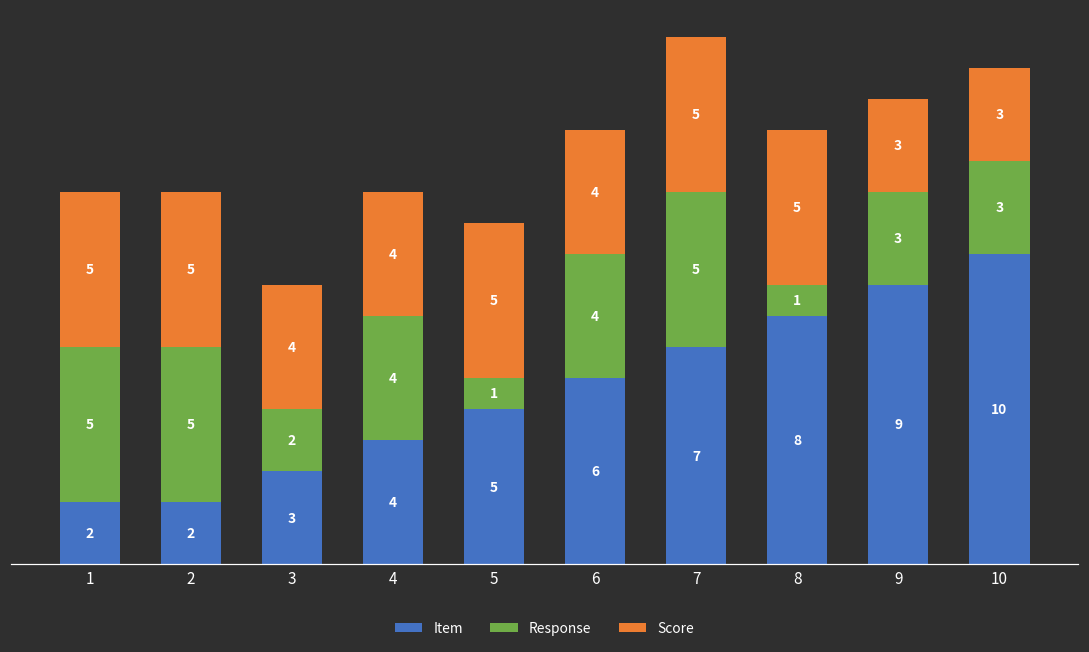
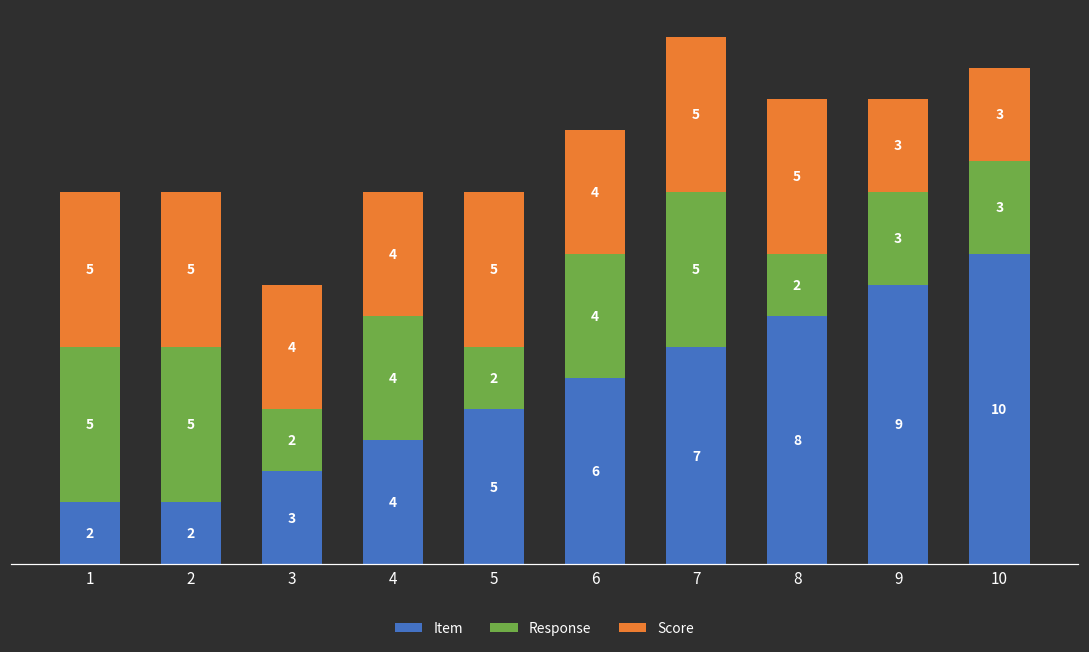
  {
    "Item": {
      "1": 2,
      "2": 2,
      "3": 3,
      "4": 4,
      "5": 5,
      "6": 6,
      "7": 7,
      "8": 8,
      "9": 9,
      "10": 10
    },
    "Response": {
      "1": 5,
      "2": 5,
      "3": 2,
      "4": 4,
-     "5": 1,
+     "5": 2,
      "6": 4,
      "7": 5,
-     "8": 1,
+     "8": 2,
      "9": 3,
      "10": 3
    },
    "Score": {
      "1": 5,
      "2": 5,
      "3": 4,
      "4": 4,
      "5": 5,
      "6": 4,
      "7": 5,
      "8": 5,
      "9": 3,
      "10": 3
    }
  }
